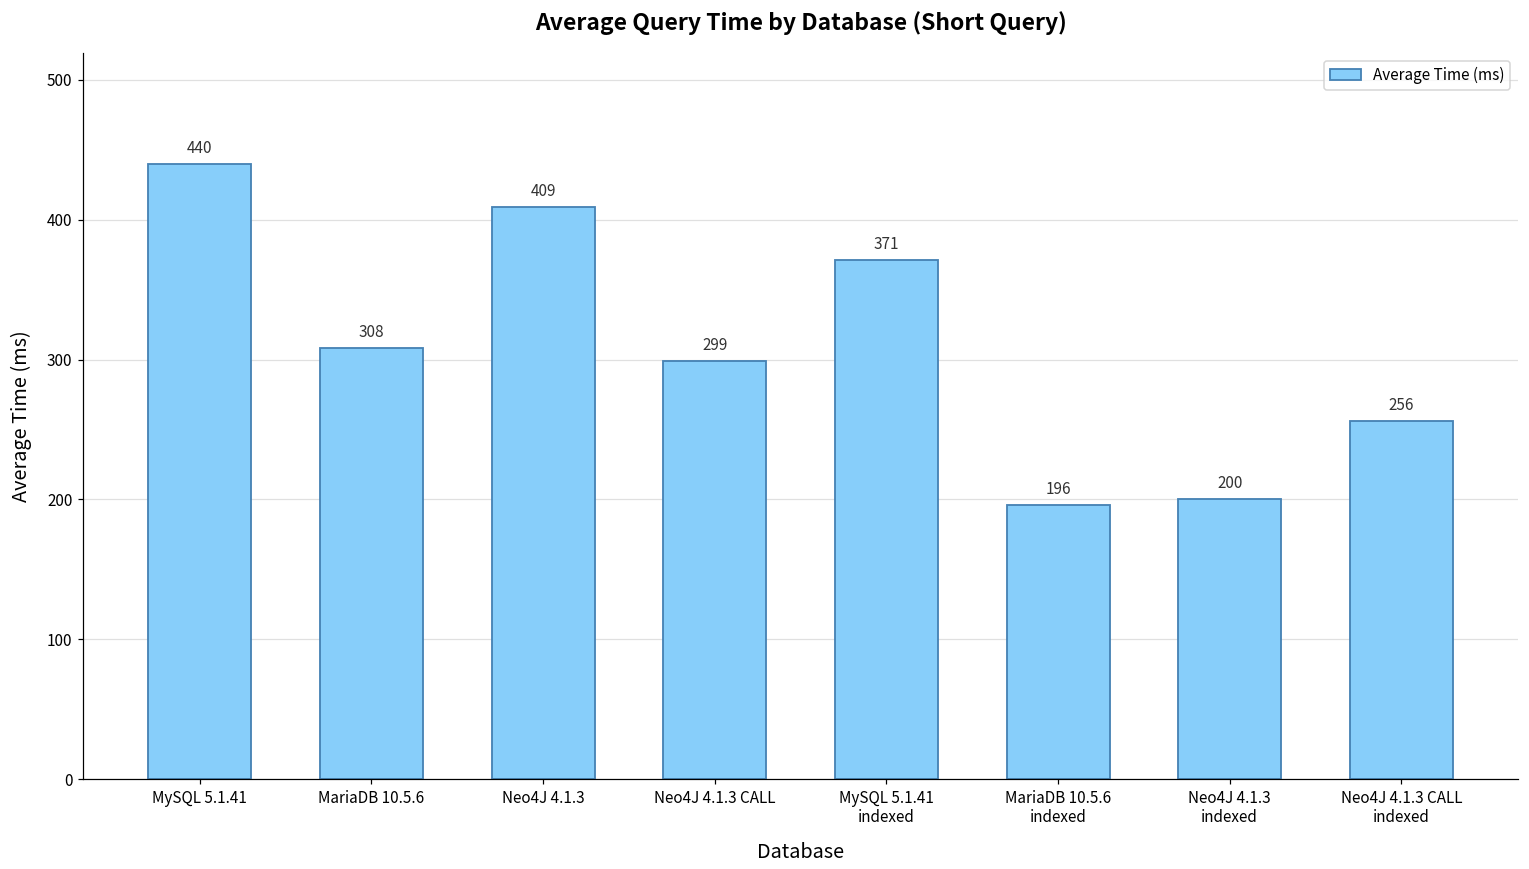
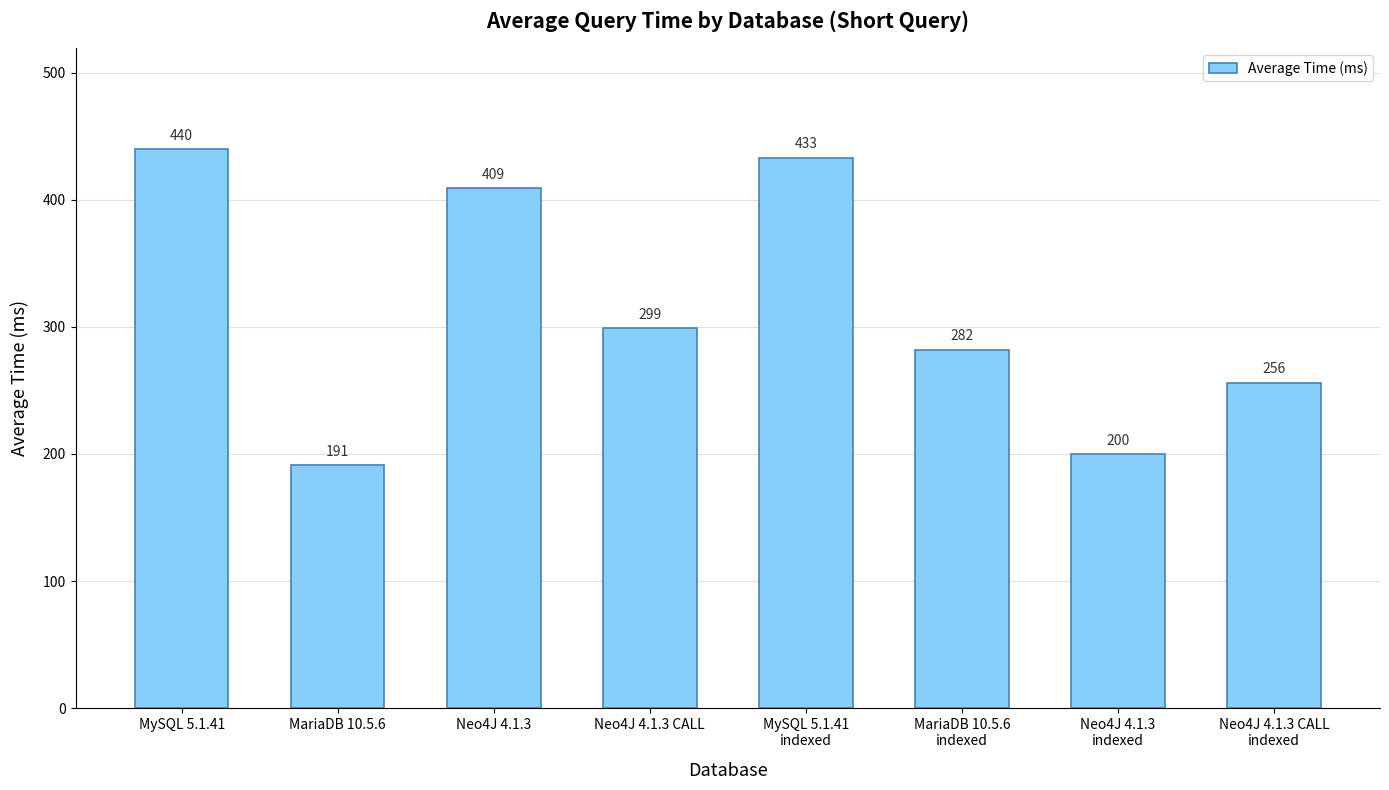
  {
    "MySQL 5.1.41": 440,
-   "MariaDB 10.5.6": 308,
+   "MariaDB 10.5.6": 191,
    "Neo4J 4.1.3": 409,
    "Neo4J 4.1.3 CALL": 299,
-   "MySQL 5.1.41 indexed": 371,
-   "MariaDB 10.5.6 indexed": 196,
+   "MySQL 5.1.41 indexed": 433,
+   "MariaDB 10.5.6 indexed": 282,
    "Neo4J 4.1.3 indexed": 200,
    "Neo4J 4.1.3 CALL indexed": 256
  }
